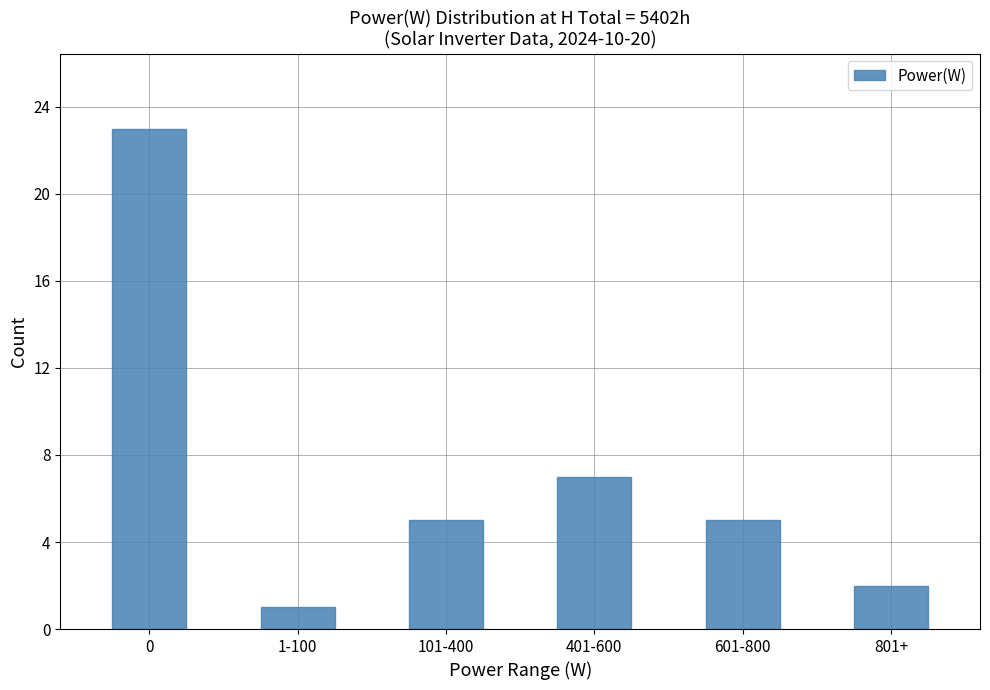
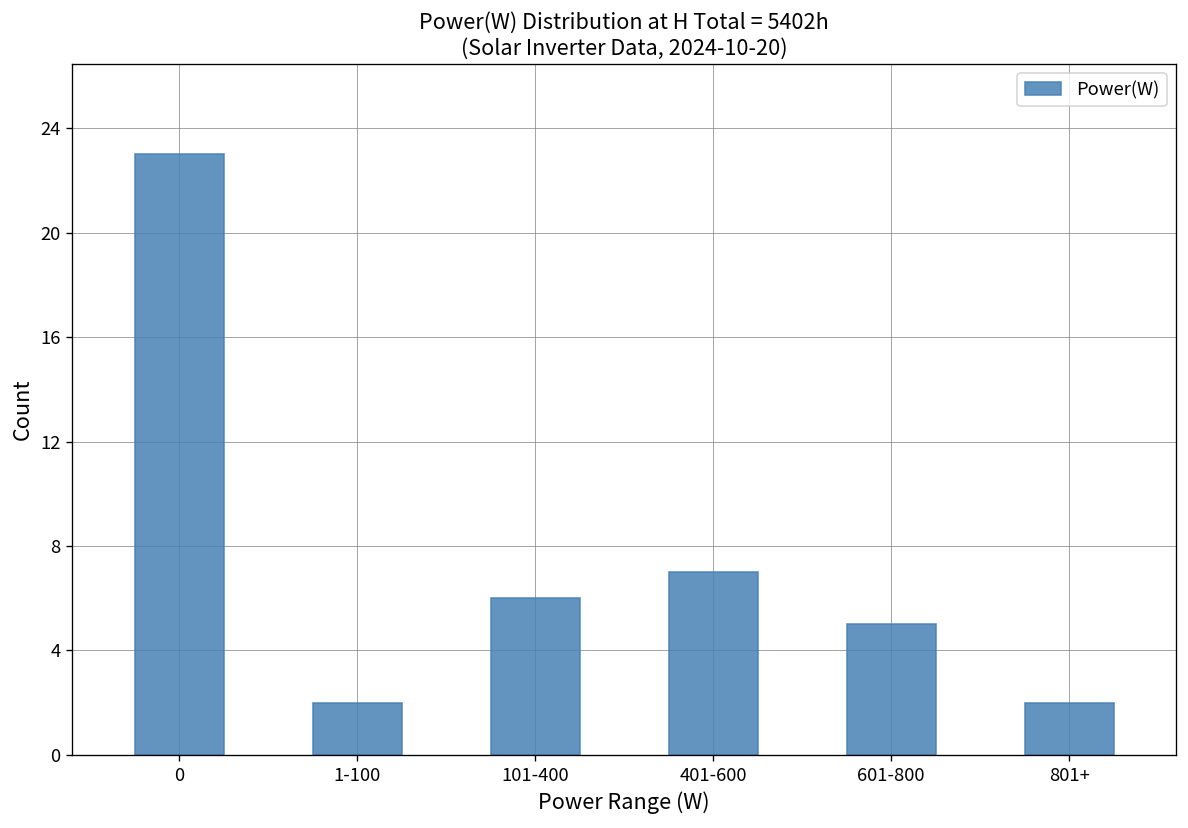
  {
    "0": 23,
-   "1-100": 1,
-   "101-400": 5,
+   "1-100": 2,
+   "101-400": 6,
    "401-600": 7,
    "601-800": 5,
    "801+": 2
  }
